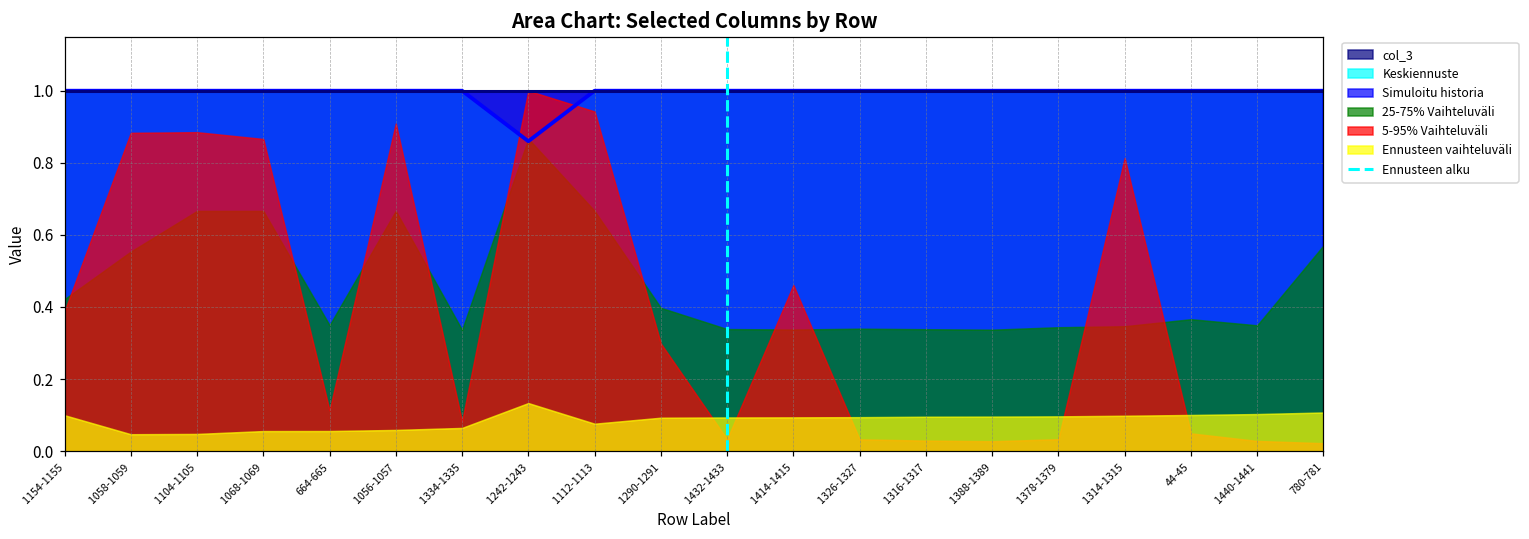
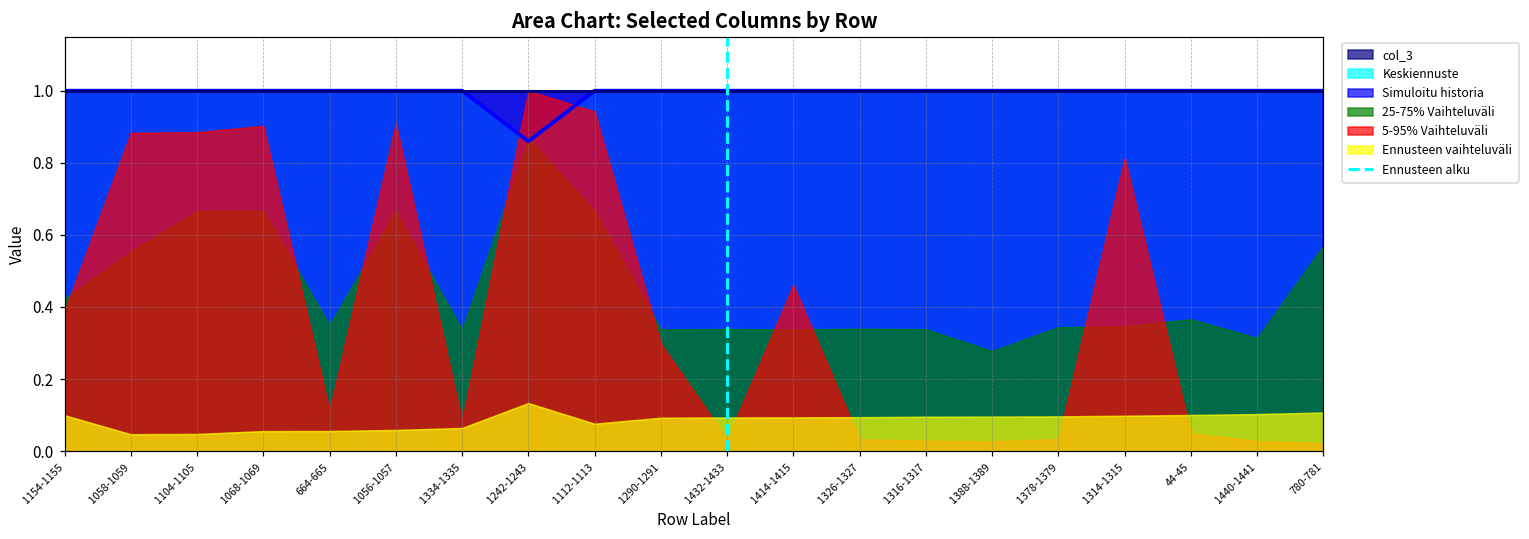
  {
    "25-75% Vaihteluväli": {
      "1154-1155": 0.42,
      "1058-1059": 0.55,
      "1104-1105": 0.67,
      "1068-1069": 0.67,
      "664-665": 0.35,
      "1056-1057": 0.67,
      "1334-1335": 0.34,
      "1112-1113": 0.67,
-     "1290-1291": 0.40,
+     "1290-1291": 0.34,
      "1432-1433": 0.34,
      "1414-1415": 0.34,
      "1326-1327": 0.34,
      "1316-1317": 0.34,
-     "1388-1389": 0.34,
+     "1388-1389": 0.28,
      "1378-1379": 0.34,
      "1314-1315": 0.35,
      "44-45": 0.37,
-     "1440-1441": 0.35,
+     "1440-1441": 0.31,
      "780-781": 0.57
    },
    "5-95% Vaihteluväli": {
      "1154-1155": 0.39,
      "1058-1059": 0.88,
      "1104-1105": 0.88,
-     "1068-1069": 0.87,
+     "1068-1069": 0.90,
      "664-665": 0.11,
      "1056-1057": 0.91,
      "1334-1335": 0.08,
      "1112-1113": 0.94,
      "1290-1291": 0.30,
      "1432-1433": 0.03,
      "1414-1415": 0.46,
      "1326-1327": 0.03,
      "1316-1317": 0.03,
      "1388-1389": 0.03,
      "1378-1379": 0.03,
      "1314-1315": 0.81,
      "44-45": 0.05,
      "1440-1441": 0.03,
      "780-781": 0.02
    },
    "Ennusteen vaihteluväli": {
      "1154-1155": 0.10,
      "1058-1059": 0.05,
      "1104-1105": 0.05,
      "1068-1069": 0.06,
      "664-665": 0.06,
      "1056-1057": 0.06,
      "1334-1335": 0.06,
      "1242-1243": 0.13,
      "1112-1113": 0.08,
      "1290-1291": 0.09,
      "1432-1433": 0.09,
      "1414-1415": 0.09,
      "1326-1327": 0.09,
      "1316-1317": 0.10,
      "1388-1389": 0.10,
      "1378-1379": 0.10,
      "1314-1315": 0.10,
      "44-45": 0.10,
      "1440-1441": 0.10,
      "780-781": 0.11
    }
  }
